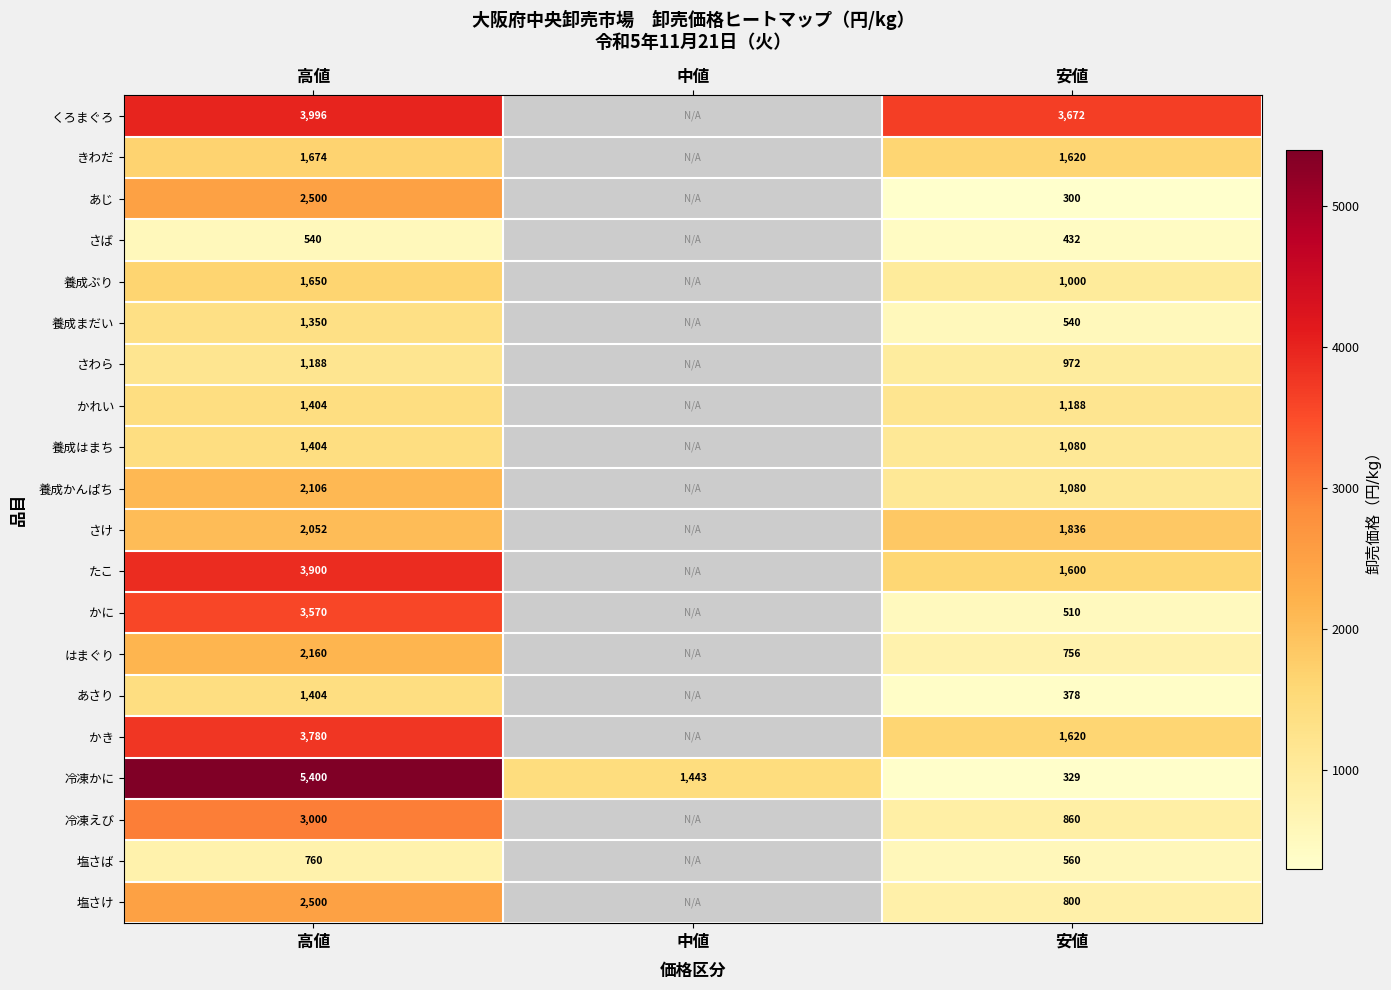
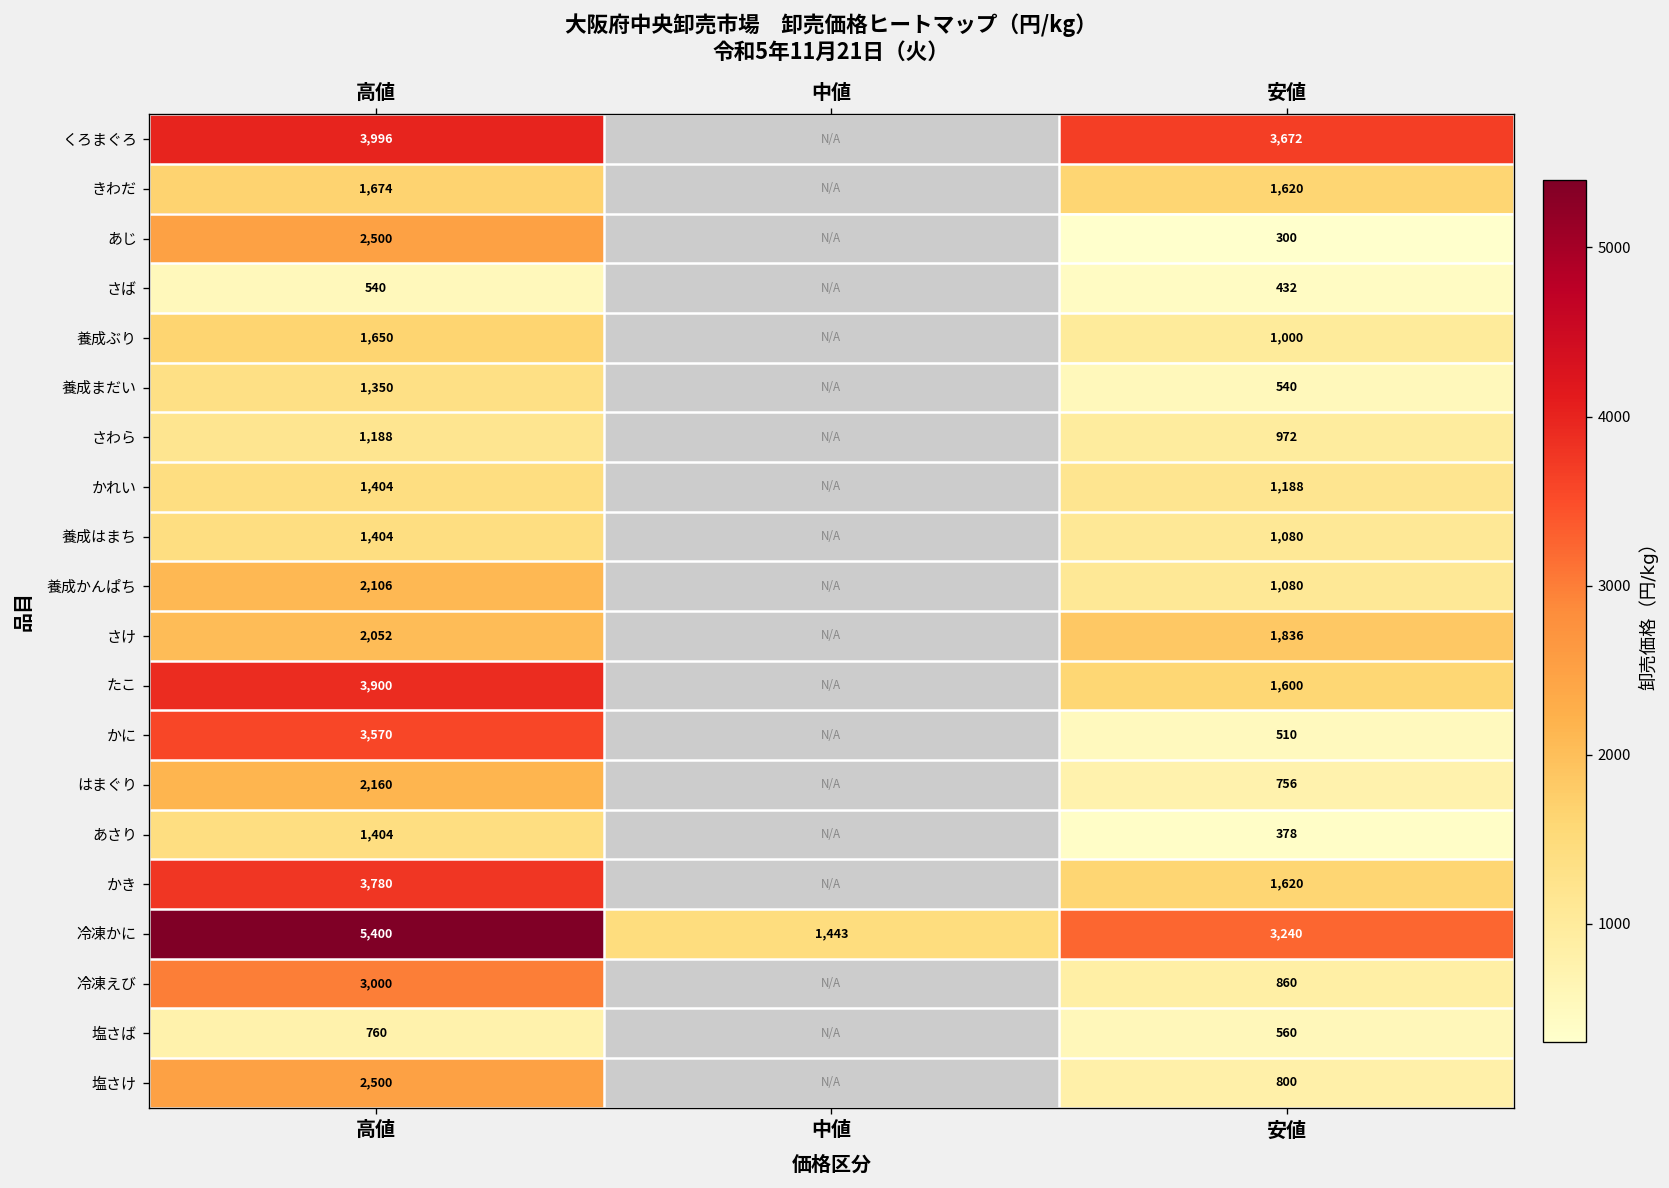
  {
    "くろまぐろ": {
      "高値": "3,996",
      "安値": "3,672"
    },
    "きわだ": {
      "高値": "1,674",
      "安値": "1,620"
    },
    "あじ": {
      "高値": "2,500",
      "安値": "300"
    },
    "さば": {
      "高値": "540",
      "安値": "432"
    },
    "養成ぶり": {
      "高値": "1,650",
      "安値": "1,000"
    },
    "養成まだい": {
      "高値": "1,350",
      "安値": "540"
    },
    "さわら": {
      "高値": "1,188",
      "安値": "972"
    },
    "かれい": {
      "高値": "1,404",
      "安値": "1,188"
    },
    "養成はまち": {
      "高値": "1,404",
      "安値": "1,080"
    },
    "養成かんぱち": {
      "高値": "2,106",
      "安値": "1,080"
    },
    "さけ": {
      "高値": "2,052",
      "安値": "1,836"
    },
    "たこ": {
      "高値": "3,900",
      "安値": "1,600"
    },
    "かに": {
      "高値": "3,570",
      "安値": "510"
    },
    "はまぐり": {
      "高値": "2,160",
      "安値": "756"
    },
    "あさり": {
      "高値": "1,404",
      "安値": "378"
    },
    "かき": {
      "高値": "3,780",
      "安値": "1,620"
    },
    "冷凍かに": {
      "高値": "5,400",
      "中値": "1,443",
-     "安値": "329"
+     "安値": "3,240"
    },
    "冷凍えび": {
      "高値": "3,000",
      "安値": "860"
    },
    "塩さば": {
      "高値": "760",
      "安値": "560"
    },
    "塩さけ": {
      "高値": "2,500",
      "安値": "800"
    }
  }
